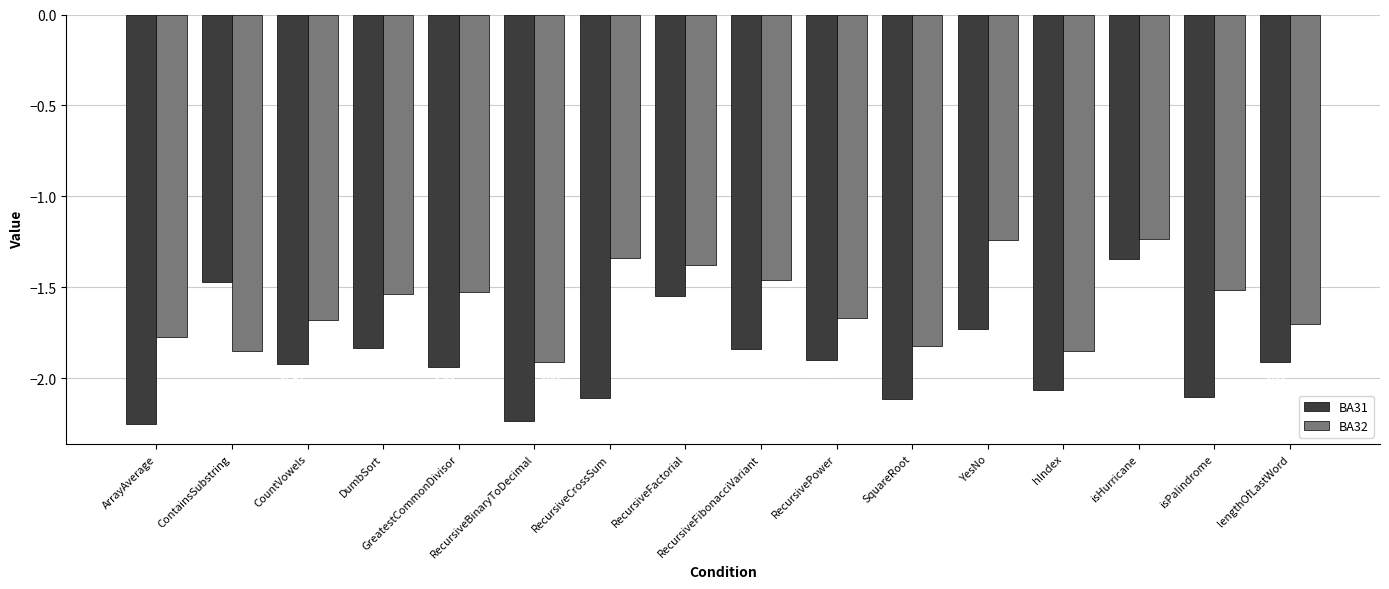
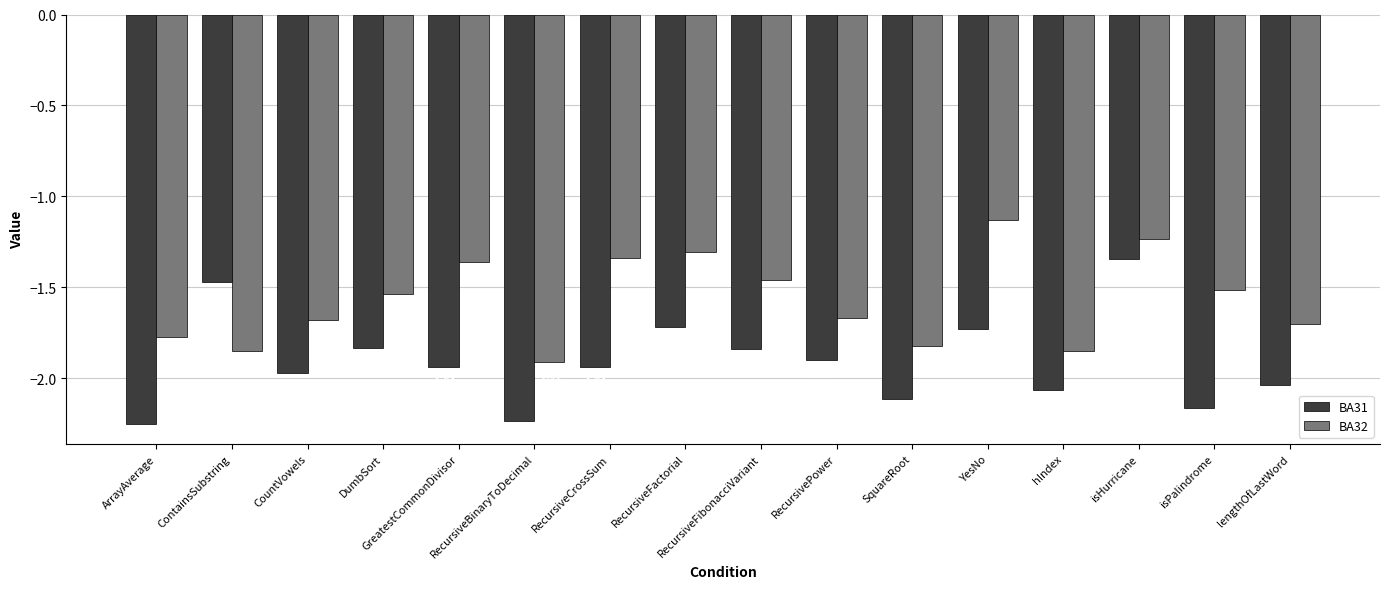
  {
    "BA31": {
      "ArrayAverage": -2.25,
      "ContainsSubstring": -1.47,
-     "CountVowels": -1.92,
+     "CountVowels": -1.97,
      "DumbSort": -1.83,
      "GreatestCommonDivisor": -1.94,
      "RecursiveBinaryToDecimal": -2.23,
-     "RecursiveCrossSum": -2.11,
-     "RecursiveFactorial": -1.55,
+     "RecursiveCrossSum": -1.94,
+     "RecursiveFactorial": -1.72,
      "RecursiveFibonacciVariant": -1.84,
      "RecursivePower": -1.90,
      "SquareRoot": -2.12,
      "YesNo": -1.73,
      "hIndex": -2.06,
      "isHurricane": -1.35,
-     "isPalindrome": -2.10,
-     "lengthOfLastWord": -1.91
+     "isPalindrome": -2.16,
+     "lengthOfLastWord": -2.03
    },
    "BA32": {
      "ArrayAverage": -1.77,
      "ContainsSubstring": -1.85,
      "CountVowels": -1.68,
      "DumbSort": -1.53,
-     "GreatestCommonDivisor": -1.53,
+     "GreatestCommonDivisor": -1.36,
      "RecursiveBinaryToDecimal": -1.91,
      "RecursiveCrossSum": -1.34,
-     "RecursiveFactorial": -1.38,
+     "RecursiveFactorial": -1.31,
      "RecursiveFibonacciVariant": -1.46,
      "RecursivePower": -1.67,
      "SquareRoot": -1.82,
-     "YesNo": -1.24,
+     "YesNo": -1.13,
      "hIndex": -1.85,
      "isHurricane": -1.24,
      "isPalindrome": -1.51,
      "lengthOfLastWord": -1.70
    }
  }
